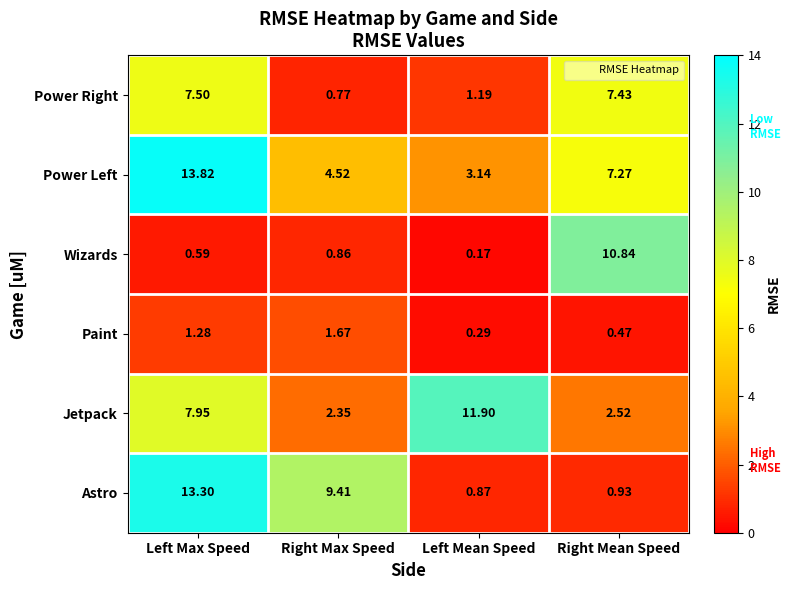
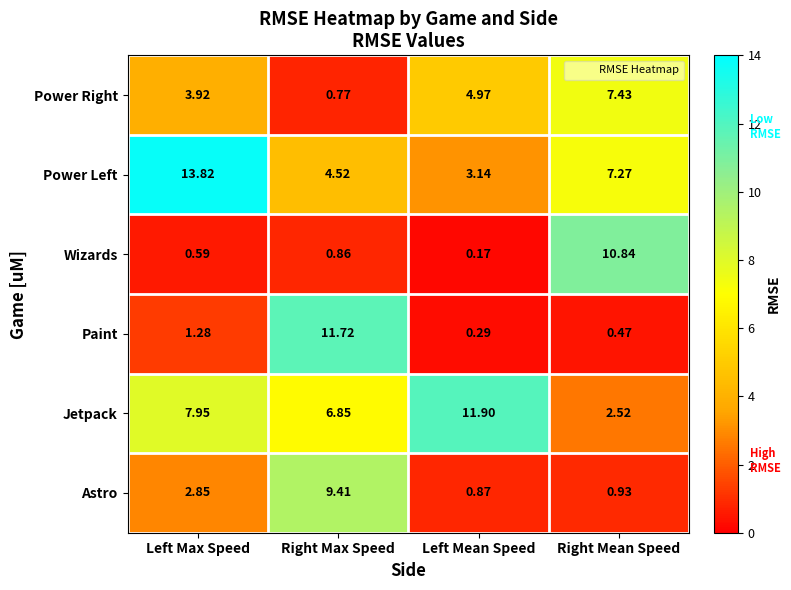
  {
    "Power Right": {
-     "Left Max Speed": 7.50,
+     "Left Max Speed": 3.92,
      "Right Max Speed": 0.77,
-     "Left Mean Speed": 1.19,
+     "Left Mean Speed": 4.97,
      "Right Mean Speed": 7.43
    },
    "Power Left": {
      "Left Max Speed": 13.82,
      "Right Max Speed": 4.52,
      "Left Mean Speed": 3.14,
      "Right Mean Speed": 7.27
    },
    "Wizards": {
      "Left Max Speed": 0.59,
      "Right Max Speed": 0.86,
      "Left Mean Speed": 0.17,
      "Right Mean Speed": 10.84
    },
    "Paint": {
      "Left Max Speed": 1.28,
-     "Right Max Speed": 1.67,
+     "Right Max Speed": 11.72,
      "Left Mean Speed": 0.29,
      "Right Mean Speed": 0.47
    },
    "Jetpack": {
      "Left Max Speed": 7.95,
-     "Right Max Speed": 2.35,
+     "Right Max Speed": 6.85,
      "Left Mean Speed": 11.90,
      "Right Mean Speed": 2.52
    },
    "Astro": {
-     "Left Max Speed": 13.30,
+     "Left Max Speed": 2.85,
      "Right Max Speed": 9.41,
      "Left Mean Speed": 0.87,
      "Right Mean Speed": 0.93
    }
  }
